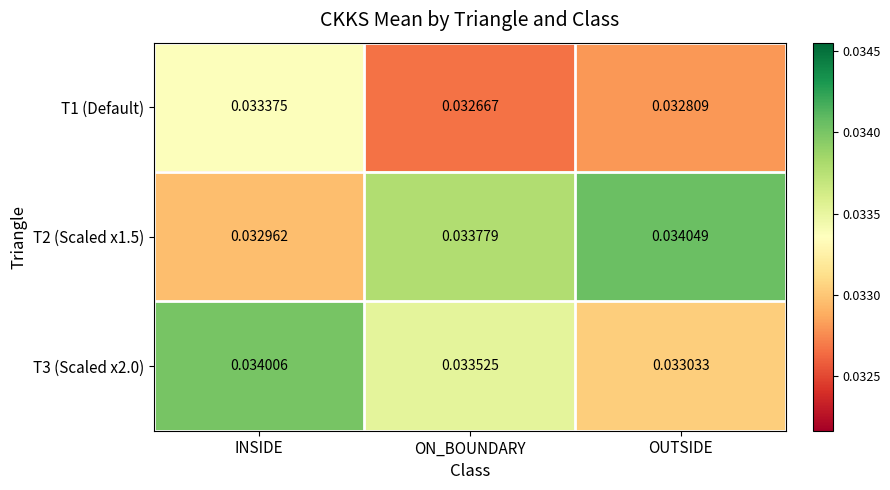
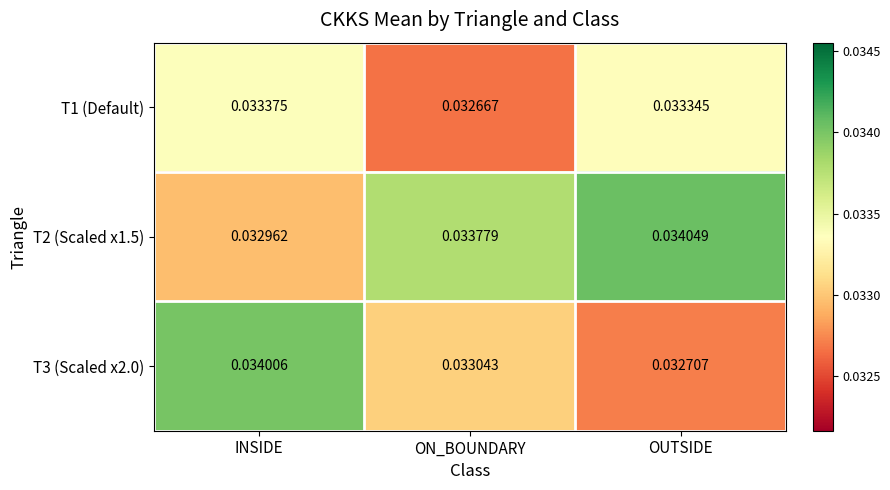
  {
    "T1 (Default)": {
      "INSIDE": 0.033375,
      "ON_BOUNDARY": 0.032667,
-     "OUTSIDE": 0.032809
+     "OUTSIDE": 0.033345
    },
    "T2 (Scaled x1.5)": {
      "INSIDE": 0.032962,
      "ON_BOUNDARY": 0.033779,
      "OUTSIDE": 0.034049
    },
    "T3 (Scaled x2.0)": {
      "INSIDE": 0.034006,
-     "ON_BOUNDARY": 0.033525,
-     "OUTSIDE": 0.033033
+     "ON_BOUNDARY": 0.033043,
+     "OUTSIDE": 0.032707
    }
  }
